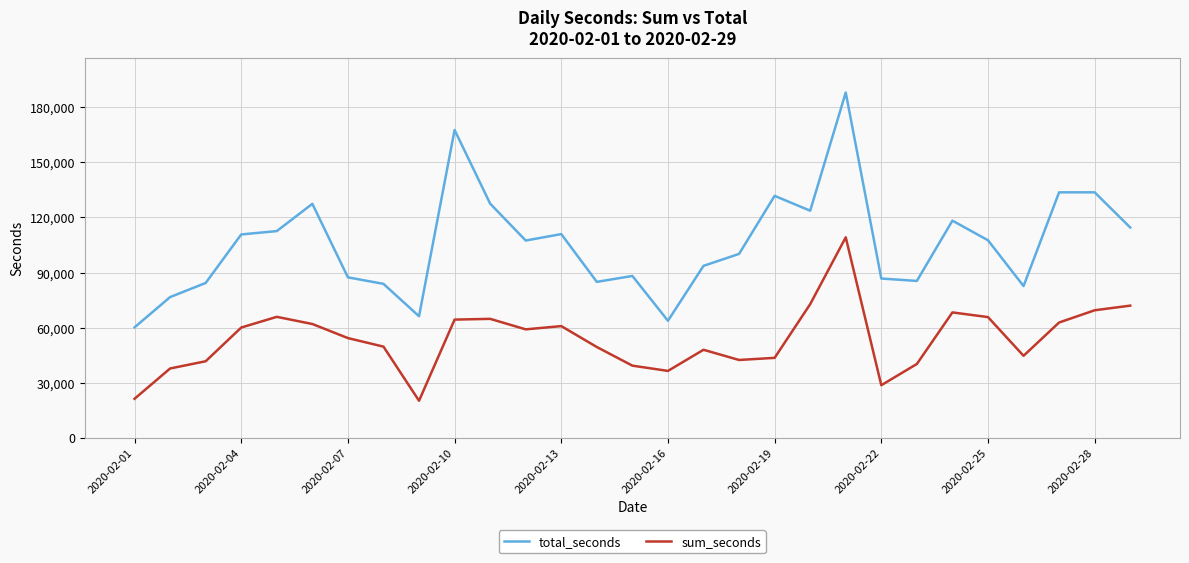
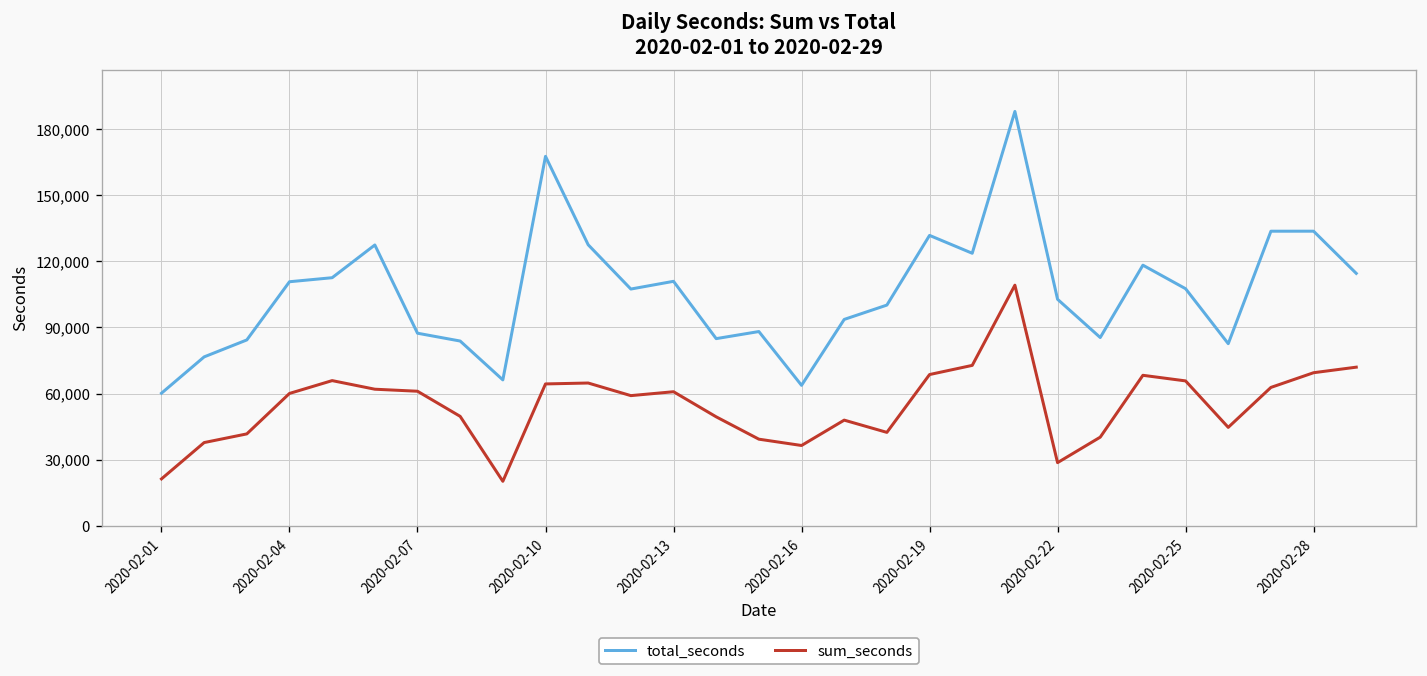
  {
    "total_seconds": {
      "2020-02-01": "60,000",
      "2020-02-04": "111,000",
      "2020-02-07": "87,000",
      "2020-02-10": "168,000",
      "2020-02-13": "111,000",
      "2020-02-16": "64,000",
      "2020-02-19": "132,000",
-     "2020-02-22": "87,000",
+     "2020-02-22": "103,000",
      "2020-02-25": "108,000",
      "2020-02-28": "134,000"
    },
    "sum_seconds": {
      "2020-02-01": "21,000",
      "2020-02-04": "60,000",
-     "2020-02-07": "54,000",
+     "2020-02-07": "61,000",
      "2020-02-10": "64,000",
      "2020-02-13": "61,000",
      "2020-02-16": "36,000",
-     "2020-02-19": "44,000",
+     "2020-02-19": "69,000",
      "2020-02-22": "29,000",
      "2020-02-25": "66,000",
      "2020-02-28": "69,000"
    }
  }
